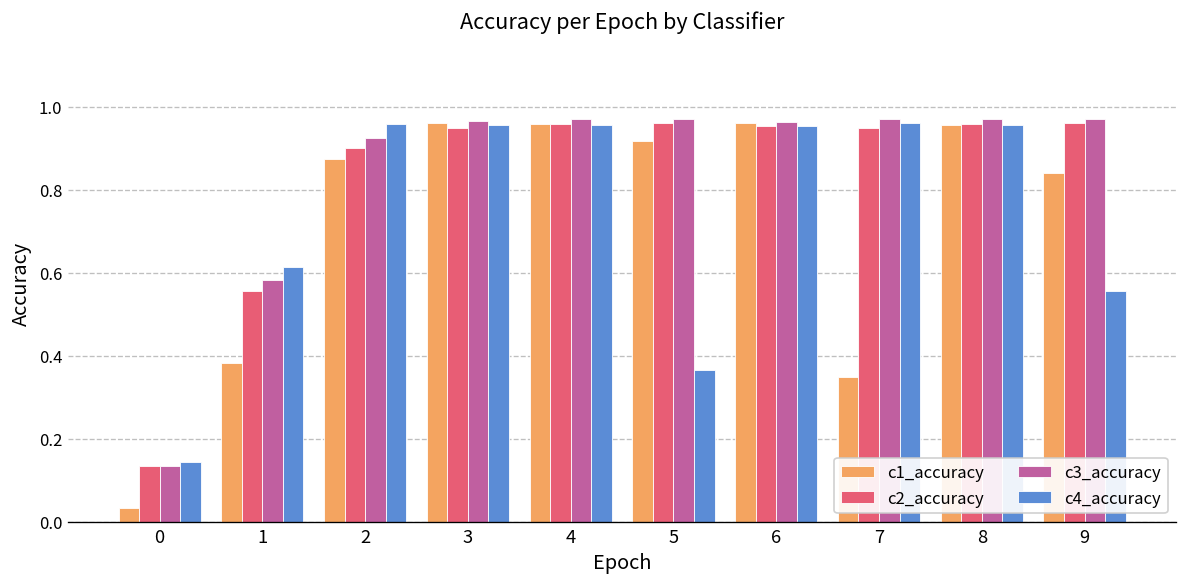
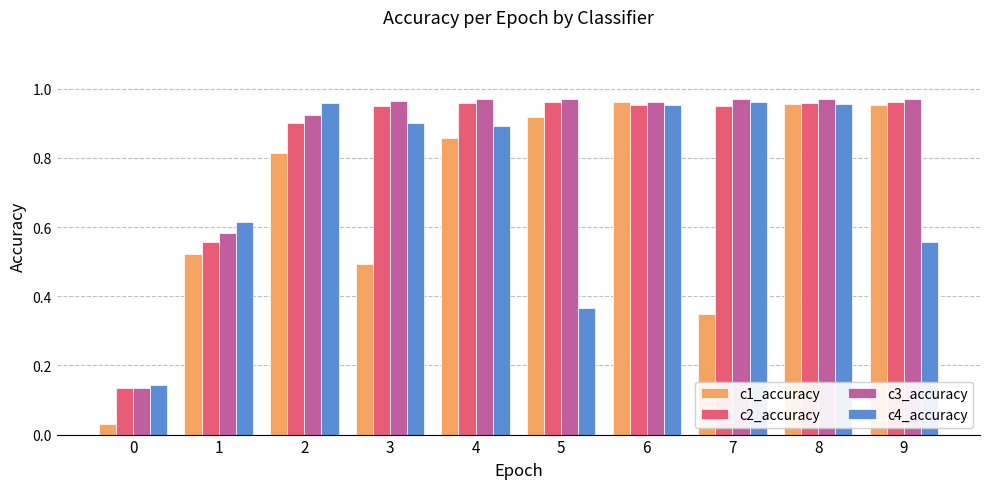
  {
    "c1_accuracy": {
      "0": 0.03,
-     "1": 0.38,
-     "2": 0.87,
-     "3": 0.96,
-     "4": 0.96,
+     "1": 0.52,
+     "2": 0.81,
+     "3": 0.49,
+     "4": 0.86,
      "5": 0.92,
      "6": 0.96,
      "7": 0.35,
      "8": 0.96,
-     "9": 0.84
+     "9": 0.95
    },
    "c4_accuracy": {
      "0": 0.14,
      "1": 0.61,
      "2": 0.96,
-     "3": 0.96,
-     "4": 0.96,
+     "3": 0.90,
+     "4": 0.89,
      "5": 0.37,
      "6": 0.95,
      "7": 0.96,
      "8": 0.96,
      "9": 0.56
    }
  }
